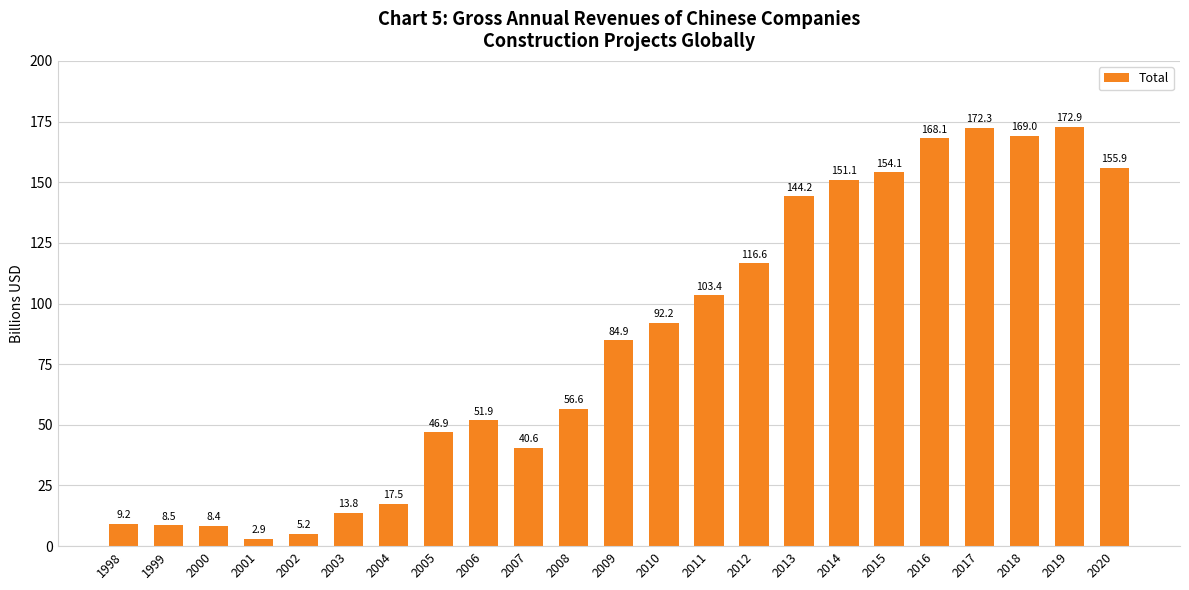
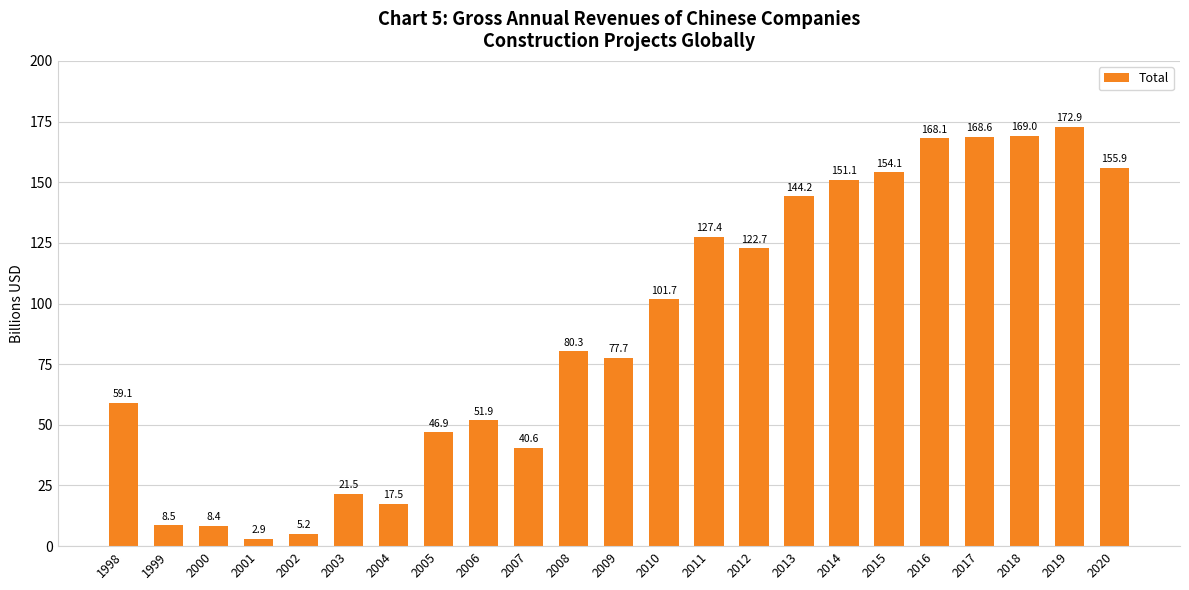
  {
-   "1998": 9.2,
+   "1998": 59.1,
    "1999": 8.5,
    "2000": 8.4,
    "2001": 2.9,
    "2002": 5.2,
-   "2003": 13.8,
+   "2003": 21.5,
    "2004": 17.5,
    "2005": 46.9,
    "2006": 51.9,
    "2007": 40.6,
-   "2008": 56.6,
-   "2009": 84.9,
-   "2010": 92.2,
-   "2011": 103.4,
-   "2012": 116.6,
+   "2008": 80.3,
+   "2009": 77.7,
+   "2010": 101.7,
+   "2011": 127.4,
+   "2012": 122.7,
    "2013": 144.2,
    "2014": 151.1,
    "2015": 154.1,
    "2016": 168.1,
-   "2017": 172.3,
+   "2017": 168.6,
    "2018": 169.0,
    "2019": 172.9,
    "2020": 155.9
  }
